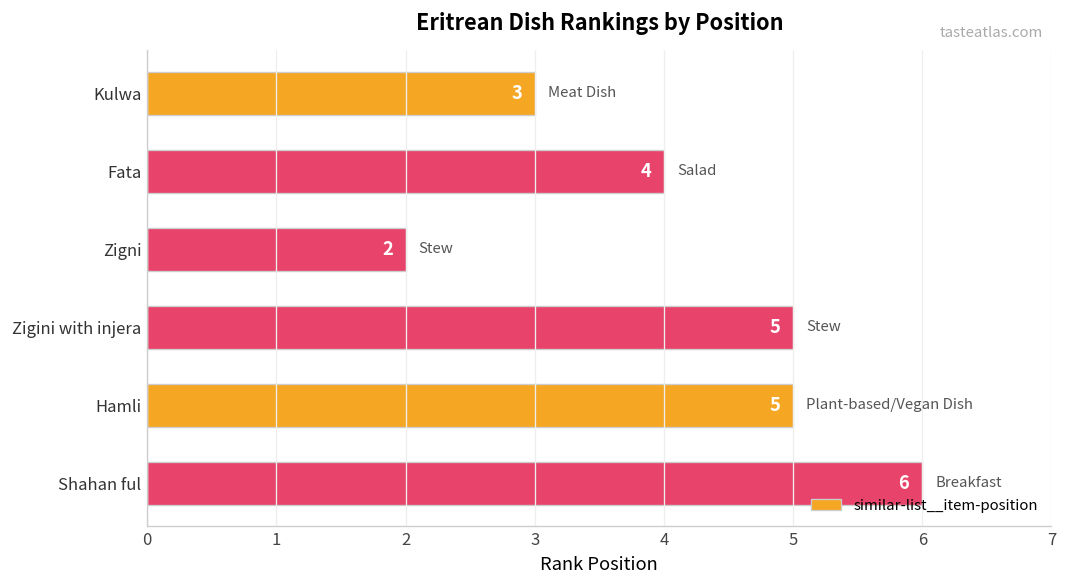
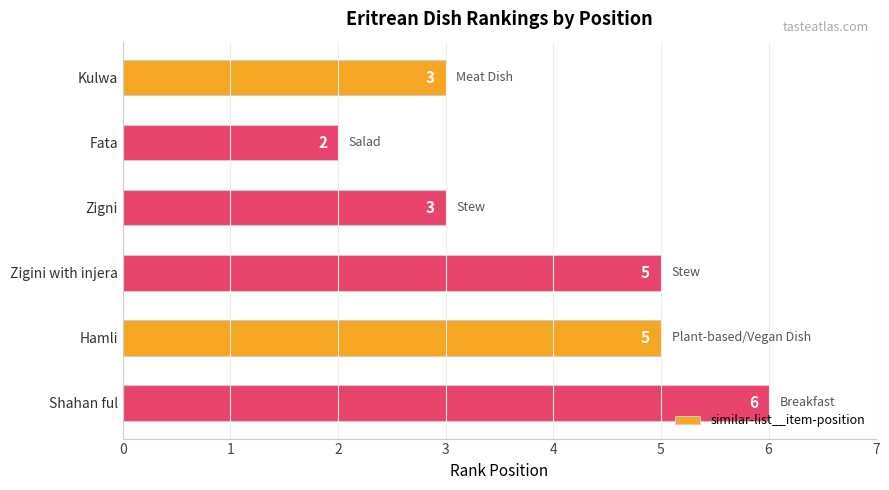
  {
    "Kulwa": 3,
-   "Fata": 4,
-   "Zigni": 2,
+   "Fata": 2,
+   "Zigni": 3,
    "Zigini with injera": 5,
    "Hamli": 5,
    "Shahan ful": 6
  }
